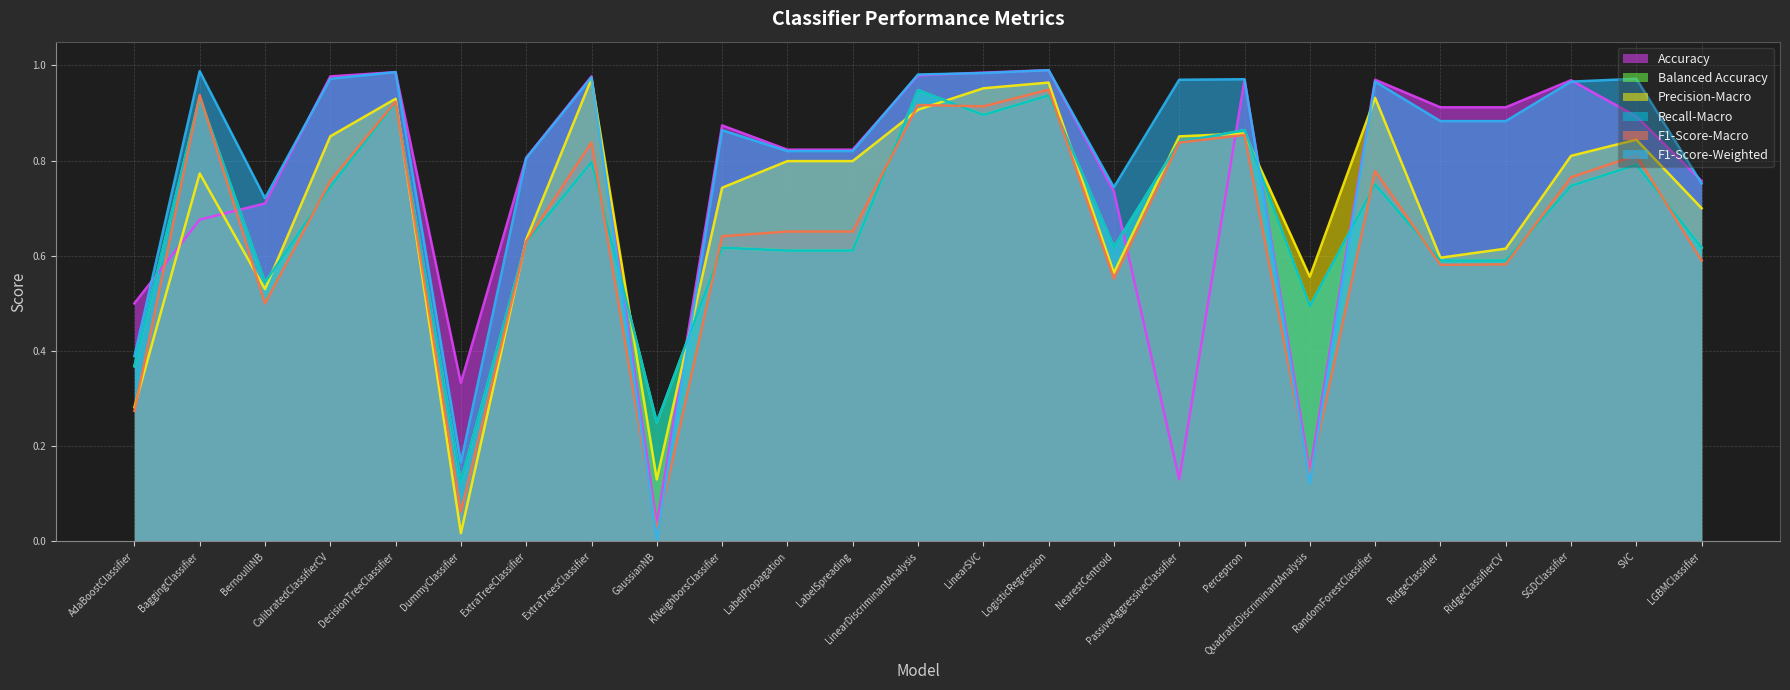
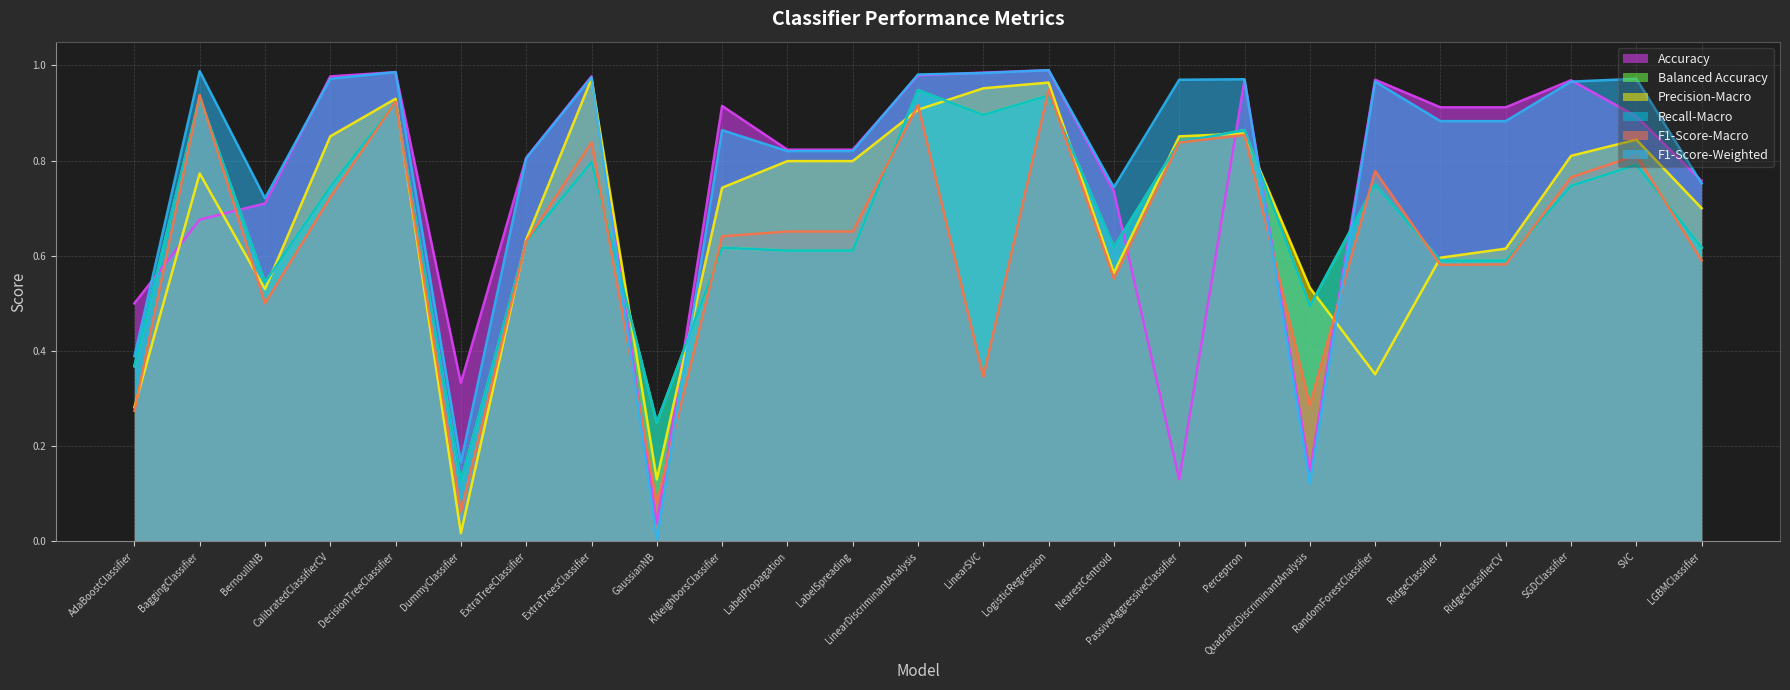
  {
    "Accuracy": {
      "AdaBoostClassifier": 0.50,
      "BaggingClassifier": 0.68,
      "BernoulliNB": 0.71,
      "DummyClassifier": 0.33,
      "GaussianNB": 0.04,
-     "KNeighborsClassifier": 0.87,
+     "KNeighborsClassifier": 0.92,
      "NearestCentroid": 0.74,
      "PassiveAggressiveClassifier": 0.13,
      "QuadraticDiscriminantAnalysis": 0.15,
      "RidgeClassifier": 0.91,
      "RidgeClassifierCV": 0.91
    },
    "Precision-Macro": {
      "AdaBoostClassifier": 0.28,
      "BaggingClassifier": 0.77,
      "BernoulliNB": 0.53,
      "CalibratedClassifierCV": 0.85,
      "DecisionTreeClassifier": 0.93,
      "DummyClassifier": 0.02,
      "GaussianNB": 0.13,
      "KNeighborsClassifier": 0.74,
      "LabelPropagation": 0.80,
      "LabelSpreading": 0.80,
      "LinearDiscriminantAnalysis": 0.91,
      "LinearSVC": 0.95,
      "LogisticRegression": 0.96,
      "NearestCentroid": 0.56,
      "PassiveAggressiveClassifier": 0.85,
-     "QuadraticDiscriminantAnalysis": 0.56,
-     "RandomForestClassifier": 0.93,
+     "QuadraticDiscriminantAnalysis": 0.53,
+     "RandomForestClassifier": 0.35,
      "RidgeClassifier": 0.60,
      "RidgeClassifierCV": 0.62,
      "SGDClassifier": 0.81,
      "LGBMClassifier": 0.70
    },
    "F1-Score-Macro": {
      "AdaBoostClassifier": 0.27,
      "BernoulliNB": 0.50,
-     "CalibratedClassifierCV": 0.76,
+     "CalibratedClassifierCV": 0.72,
      "DummyClassifier": 0.06,
      "ExtraTreesClassifier": 0.84,
-     "GaussianNB": 0.02,
+     "GaussianNB": 0.08,
      "KNeighborsClassifier": 0.64,
      "LabelPropagation": 0.65,
      "LabelSpreading": 0.65,
      "LinearDiscriminantAnalysis": 0.92,
-     "LinearSVC": 0.91,
+     "LinearSVC": 0.35,
      "LogisticRegression": 0.95,
      "NearestCentroid": 0.55,
-     "QuadraticDiscriminantAnalysis": 0.14,
+     "QuadraticDiscriminantAnalysis": 0.29,
      "RandomForestClassifier": 0.78,
      "RidgeClassifier": 0.58,
      "RidgeClassifierCV": 0.58,
      "SGDClassifier": 0.77,
      "LGBMClassifier": 0.59
    }
  }
